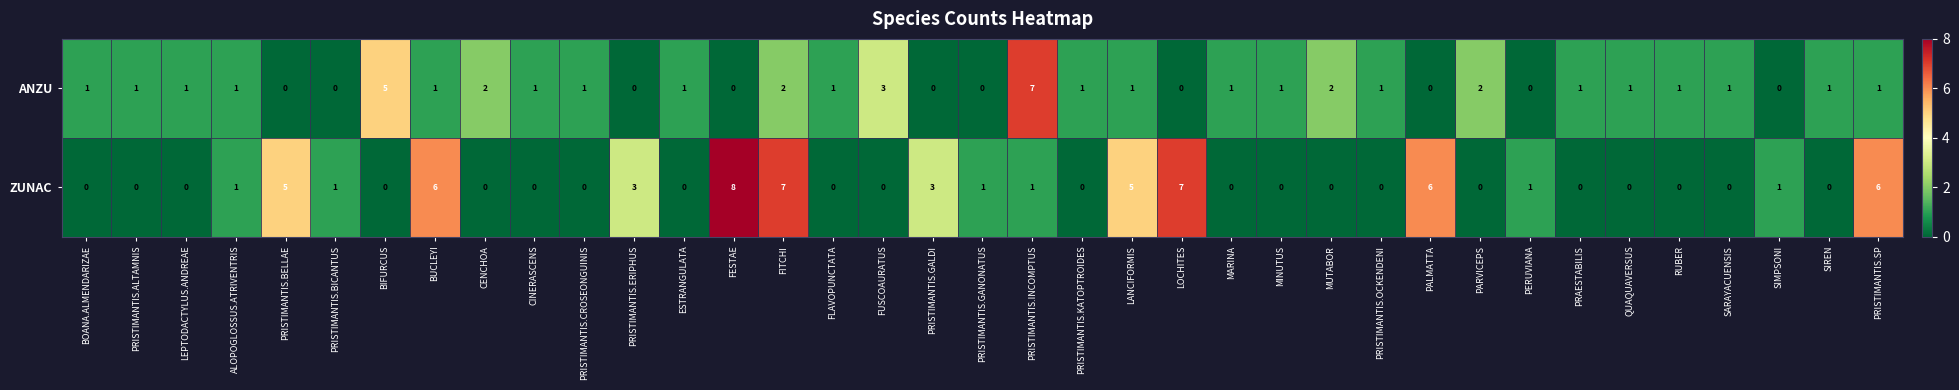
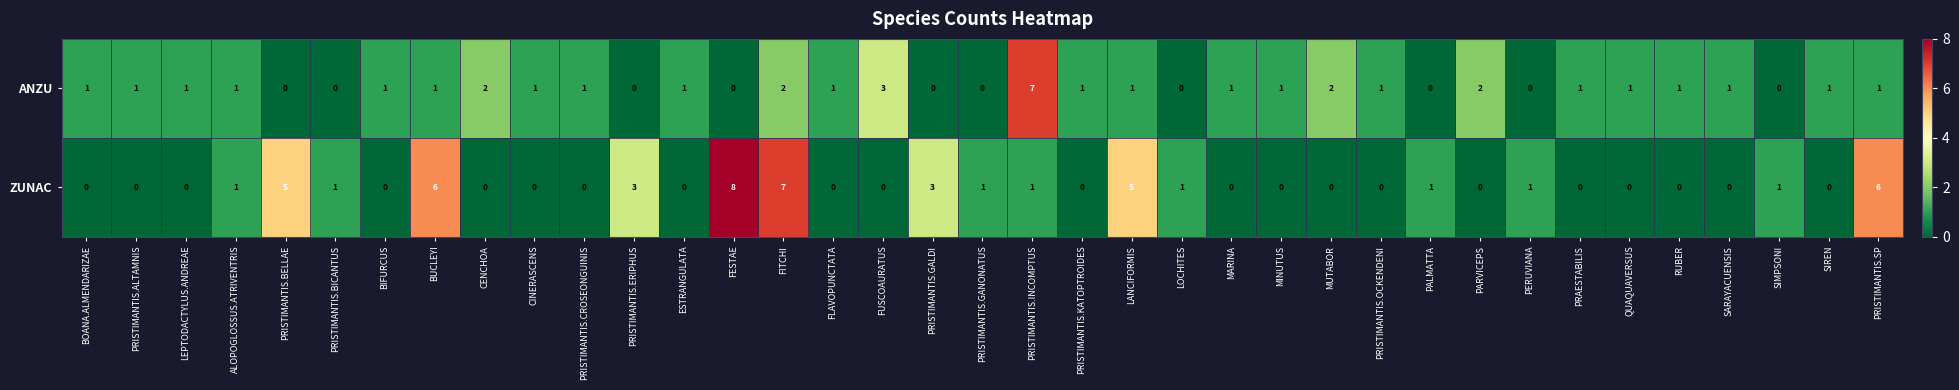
  {
    "ANZU": {
      "BOANA.ALMENDARIZAE": 1,
      "PRISTIMANTIS.ALTAMNIS": 1,
      "LEPTODACTYLUS.ANDREAE": 1,
      "ALOPOGLOSSUS.ATRIVENTRIS": 1,
      "PRISTIMANTIS.BELLAE": 0,
      "PRISTIMANTIS.BICANTUS": 0,
-     "BIFURCUS": 5,
+     "BIFURCUS": 1,
      "BUCLEYI": 1,
      "CENCHOA": 2,
      "CINERASCENS": 1,
      "PRISTIMANTIS.CROSEONGUINIS": 1,
      "PRISTIMANTIS.ERIPHUS": 0,
      "ESTRANGULATA": 1,
      "FESTAE": 0,
      "FITCHI": 2,
      "FLAVOPUNCTATA": 1,
      "FUSCOAURATUS": 3,
      "PRISTIMANTIS.GALDI": 0,
      "PRISTIMANTIS.GANONATUS": 0,
      "PRISTIMANTIS.INCOMPTUS": 7,
      "PRISTIMANTIS.KATOPTROIDES": 1,
      "LANCIFORMIS": 1,
      "LOCHITES": 0,
      "MARINA": 1,
      "MINUTUS": 1,
      "MUTABOR": 2,
      "PRISTIMANTIS.OCKENDENI": 1,
      "PALMATTA": 0,
      "PARVICEPS": 2,
      "PERUVIANA": 0,
      "PRAESTABILIS": 1,
      "QUAQUAVERSUS": 1,
      "RUBER": 1,
      "SARAYACUENSIS": 1,
      "SIMPSONI": 0,
      "SIREN": 1,
      "PRISTIMANTIS.SP": 1
    },
    "ZUNAC": {
      "BOANA.ALMENDARIZAE": 0,
      "PRISTIMANTIS.ALTAMNIS": 0,
      "LEPTODACTYLUS.ANDREAE": 0,
      "ALOPOGLOSSUS.ATRIVENTRIS": 1,
      "PRISTIMANTIS.BELLAE": 5,
      "PRISTIMANTIS.BICANTUS": 1,
      "BIFURCUS": 0,
      "BUCLEYI": 6,
      "CENCHOA": 0,
      "CINERASCENS": 0,
      "PRISTIMANTIS.CROSEONGUINIS": 0,
      "PRISTIMANTIS.ERIPHUS": 3,
      "ESTRANGULATA": 0,
      "FESTAE": 8,
      "FITCHI": 7,
      "FLAVOPUNCTATA": 0,
      "FUSCOAURATUS": 0,
      "PRISTIMANTIS.GALDI": 3,
      "PRISTIMANTIS.GANONATUS": 1,
      "PRISTIMANTIS.INCOMPTUS": 1,
      "PRISTIMANTIS.KATOPTROIDES": 0,
      "LANCIFORMIS": 5,
-     "LOCHITES": 7,
+     "LOCHITES": 1,
      "MARINA": 0,
      "MINUTUS": 0,
      "MUTABOR": 0,
      "PRISTIMANTIS.OCKENDENI": 0,
-     "PALMATTA": 6,
+     "PALMATTA": 1,
      "PARVICEPS": 0,
      "PERUVIANA": 1,
      "PRAESTABILIS": 0,
      "QUAQUAVERSUS": 0,
      "RUBER": 0,
      "SARAYACUENSIS": 0,
      "SIMPSONI": 1,
      "SIREN": 0,
      "PRISTIMANTIS.SP": 6
    }
  }
